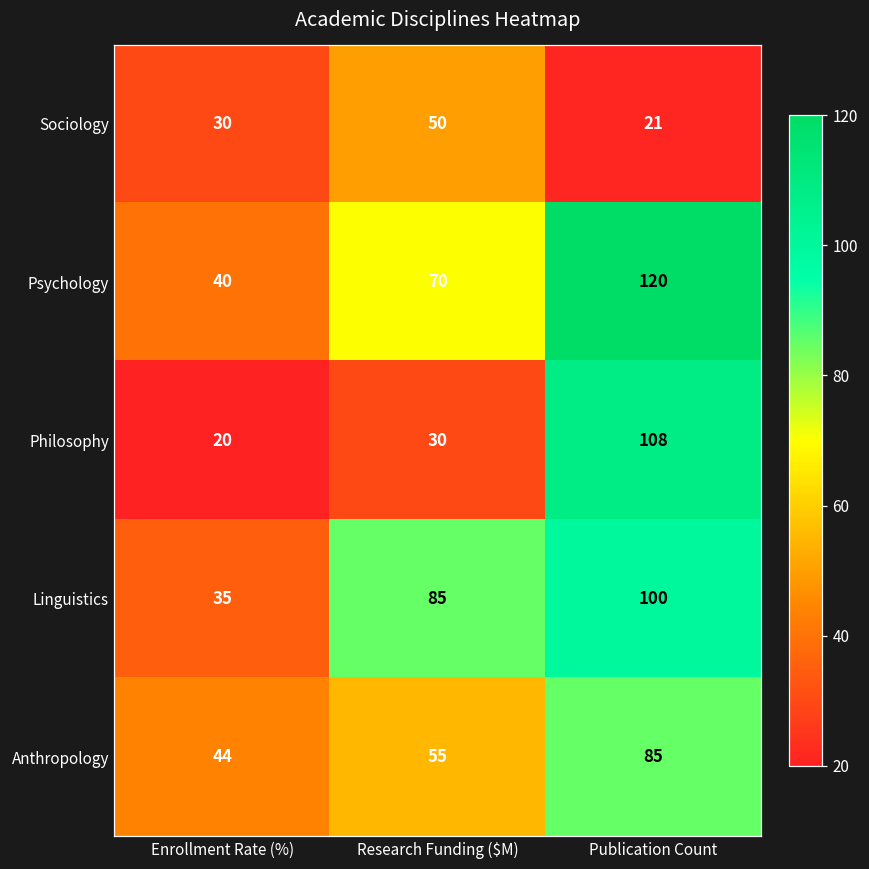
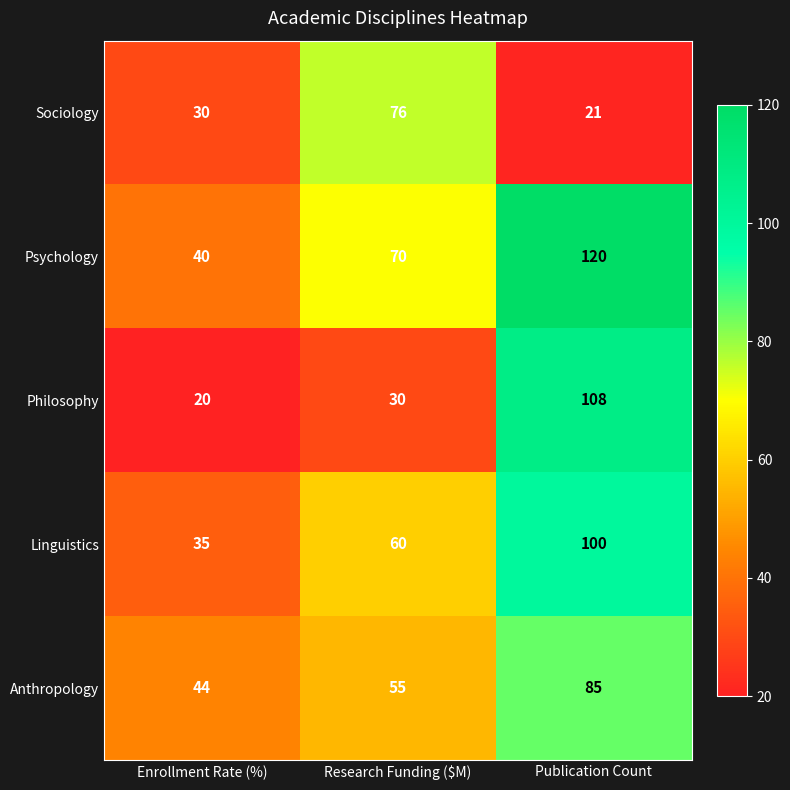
  {
    "Sociology": {
      "Enrollment Rate (%)": 30,
-     "Research Funding ($M)": 50,
+     "Research Funding ($M)": 76,
      "Publication Count": 21
    },
    "Psychology": {
      "Enrollment Rate (%)": 40,
      "Research Funding ($M)": 70,
      "Publication Count": 120
    },
    "Philosophy": {
      "Enrollment Rate (%)": 20,
      "Research Funding ($M)": 30,
      "Publication Count": 108
    },
    "Linguistics": {
      "Enrollment Rate (%)": 35,
-     "Research Funding ($M)": 85,
+     "Research Funding ($M)": 60,
      "Publication Count": 100
    },
    "Anthropology": {
      "Enrollment Rate (%)": 44,
      "Research Funding ($M)": 55,
      "Publication Count": 85
    }
  }
